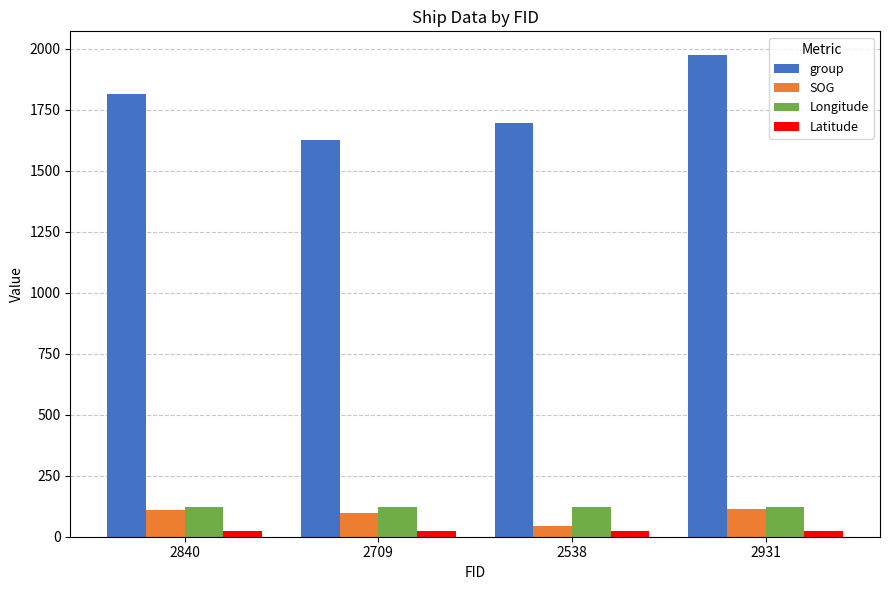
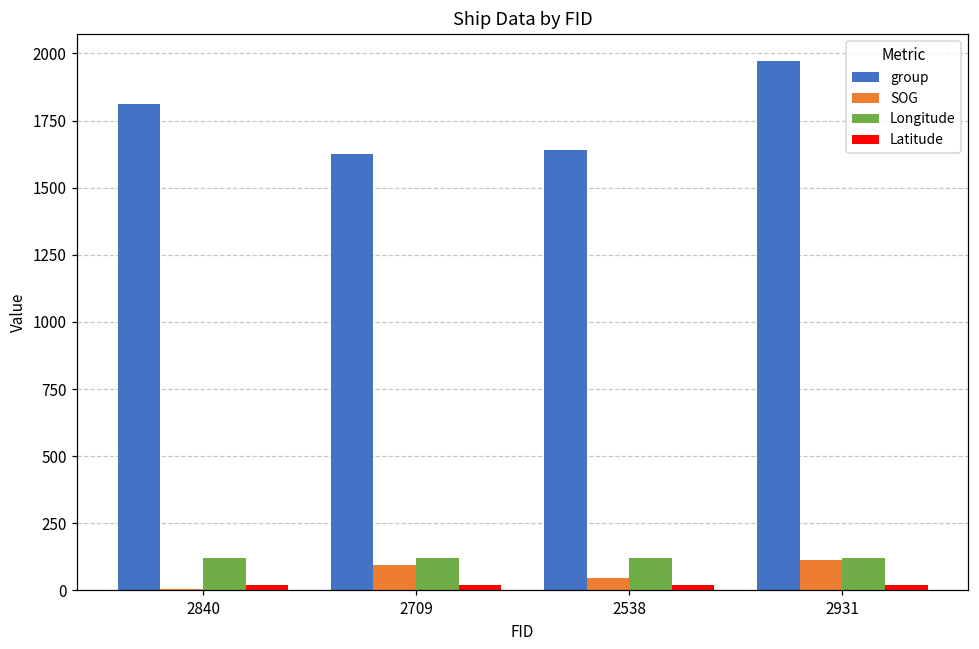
  {
    "group": {
      "2840": 1810,
      "2709": 1630,
-     "2538": 1700,
+     "2538": 1640,
      "2931": 1970
    },
    "SOG": {
-     "2840": 110,
+     "2840": 0,
      "2709": 100,
      "2538": 50,
      "2931": 110
    },
    "Longitude": {
      "2840": 120,
      "2709": 120,
      "2538": 120,
      "2931": 120
    },
    "Latitude": {
      "2840": 20,
      "2709": 20,
      "2538": 20,
      "2931": 20
    }
  }
